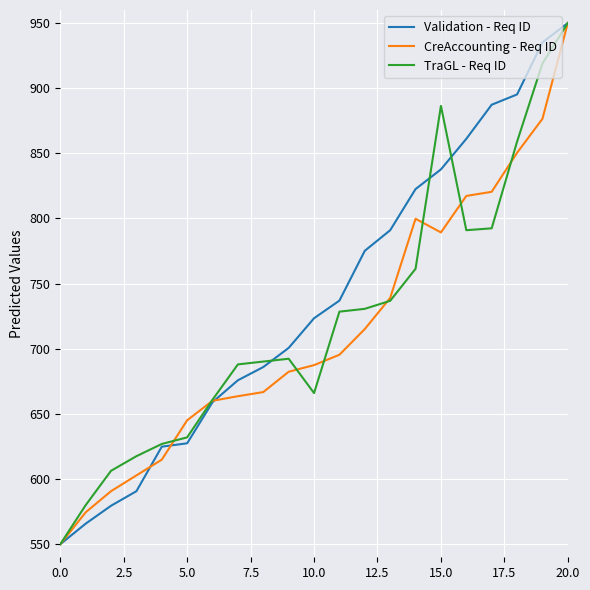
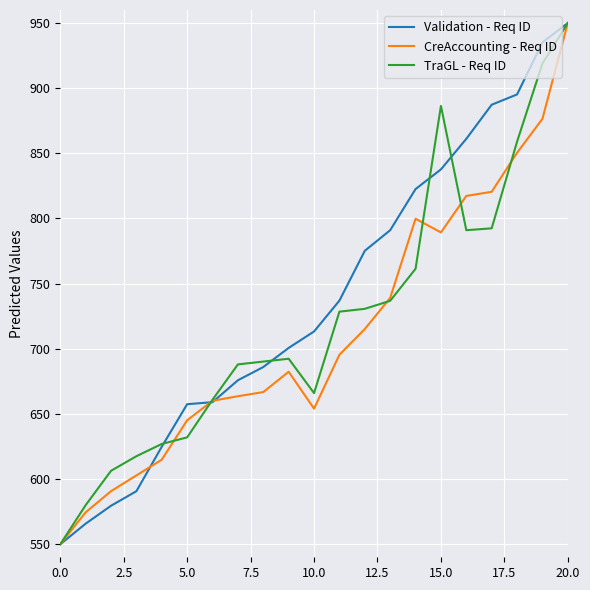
  {
    "Validation - Req ID": {
-     "5.0": 627,
-     "10.0": 723,
+     "5.0": 657,
+     "10.0": 713,
      "15.0": 838
    },
    "CreAccounting - Req ID": {
      "5.0": 645,
-     "10.0": 687,
+     "10.0": 654,
      "15.0": 789
    },
    "TraGL - Req ID": {
      "5.0": 632,
      "10.0": 666,
      "15.0": 886
    }
  }
